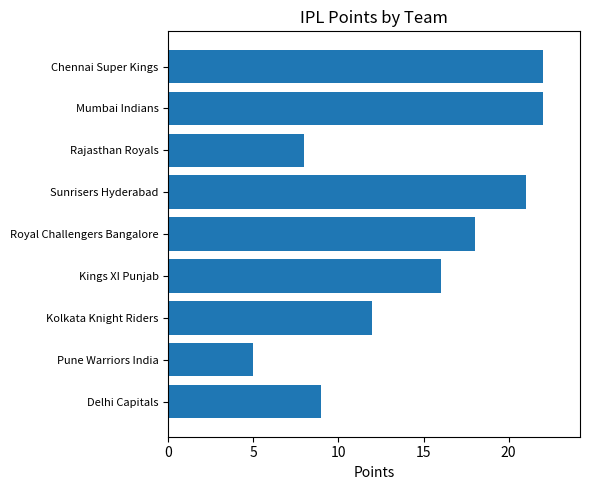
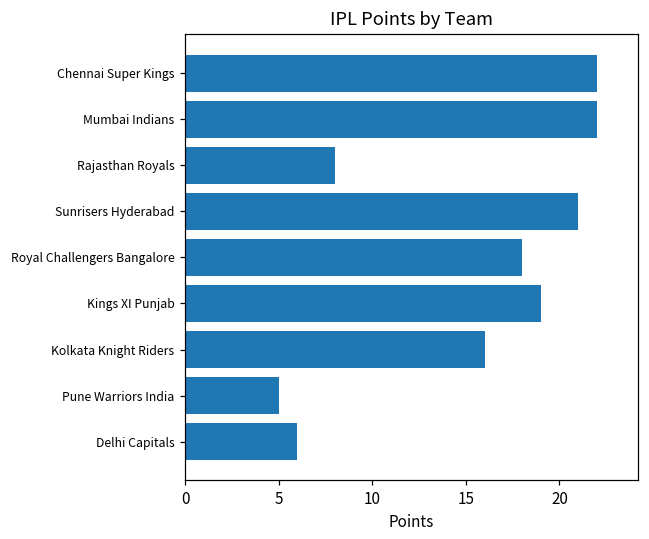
  {
    "Chennai Super Kings": 22,
    "Mumbai Indians": 22,
    "Rajasthan Royals": 8,
    "Sunrisers Hyderabad": 21,
    "Royal Challengers Bangalore": 18,
-   "Kings XI Punjab": 16,
-   "Kolkata Knight Riders": 12,
+   "Kings XI Punjab": 19,
+   "Kolkata Knight Riders": 16,
    "Pune Warriors India": 5,
-   "Delhi Capitals": 9
+   "Delhi Capitals": 6
  }
